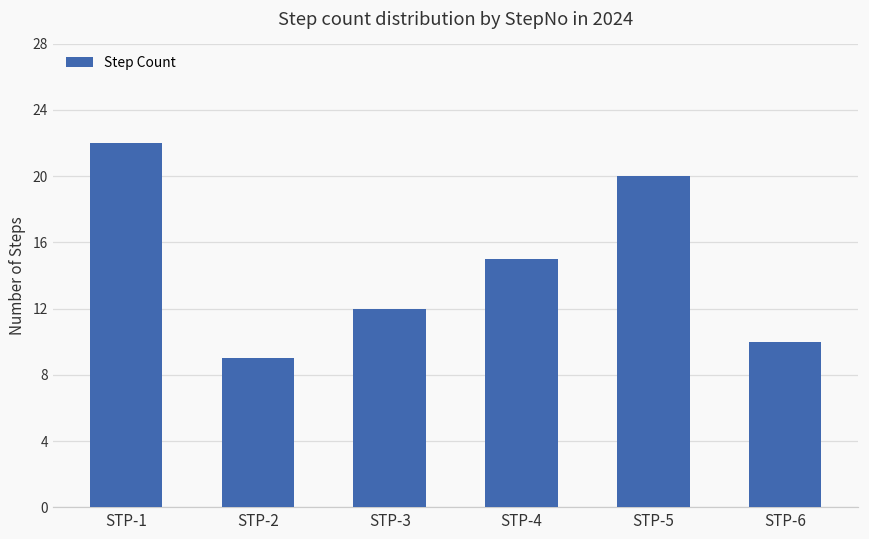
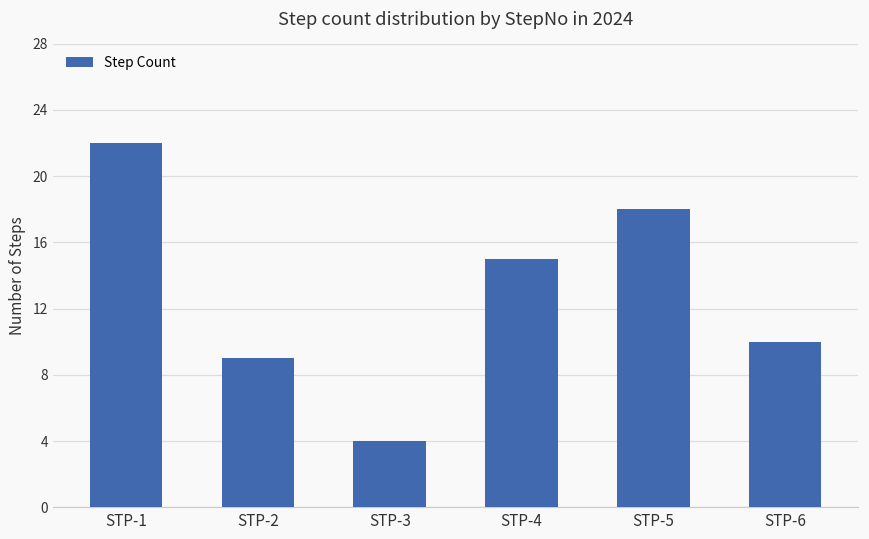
  {
    "STP-1": 22,
    "STP-2": 9,
-   "STP-3": 12,
+   "STP-3": 4,
    "STP-4": 15,
-   "STP-5": 20,
+   "STP-5": 18,
    "STP-6": 10
  }
